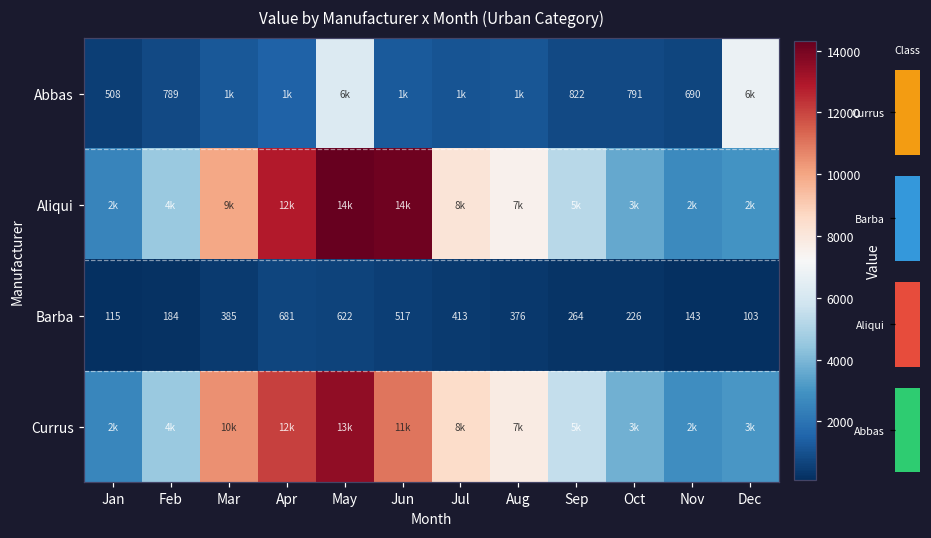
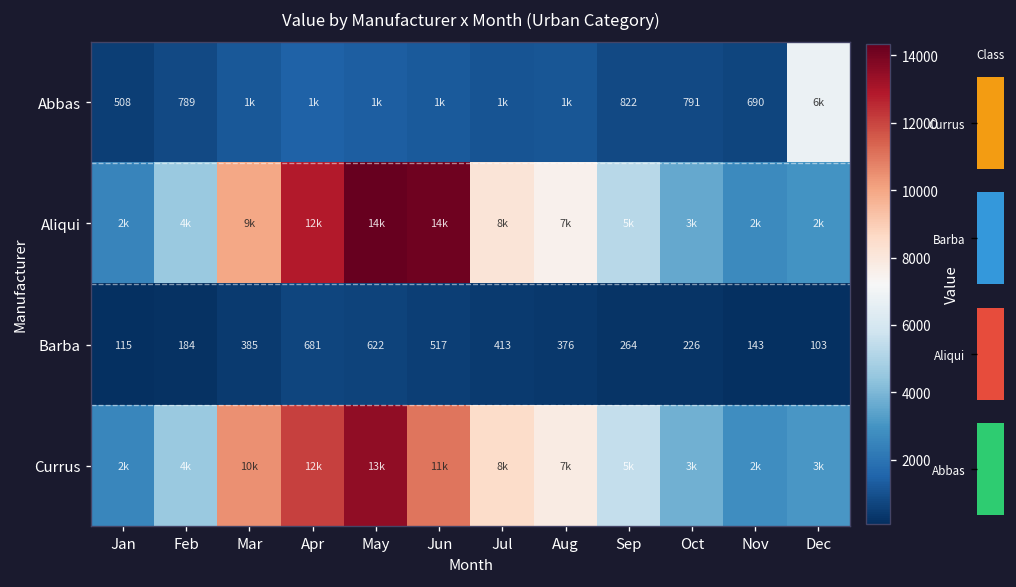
  {
    "Value by Manufacturer x Month (Urban Category)": {
      "Abbas": {
        "Jan": "508",
        "Feb": "789",
        "Mar": "1k",
        "Apr": "1k",
-       "May": "6k",
+       "May": "1k",
        "Jun": "1k",
        "Jul": "1k",
        "Aug": "1k",
        "Sep": "822",
        "Oct": "791",
        "Nov": "690",
        "Dec": "6k"
      },
      "Aliqui": {
        "Jan": "2k",
        "Feb": "4k",
        "Mar": "9k",
        "Apr": "12k",
        "May": "14k",
        "Jun": "14k",
        "Jul": "8k",
        "Aug": "7k",
        "Sep": "5k",
        "Oct": "3k",
        "Nov": "2k",
        "Dec": "2k"
      },
      "Barba": {
        "Jan": "115",
        "Feb": "184",
        "Mar": "385",
        "Apr": "681",
        "May": "622",
        "Jun": "517",
        "Jul": "413",
        "Aug": "376",
        "Sep": "264",
        "Oct": "226",
        "Nov": "143",
        "Dec": "103"
      },
      "Currus": {
        "Jan": "2k",
        "Feb": "4k",
        "Mar": "10k",
        "Apr": "12k",
        "May": "13k",
        "Jun": "11k",
        "Jul": "8k",
        "Aug": "7k",
        "Sep": "5k",
        "Oct": "3k",
        "Nov": "2k",
        "Dec": "3k"
      }
    }
  }
